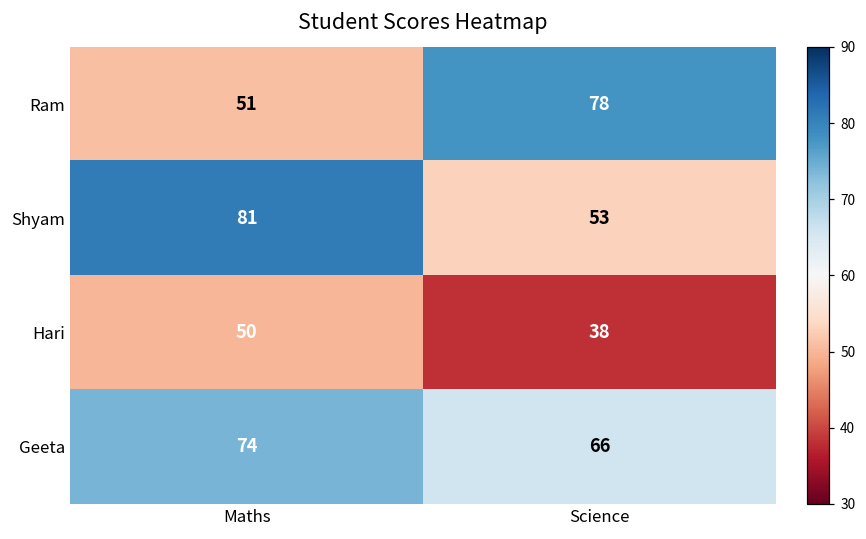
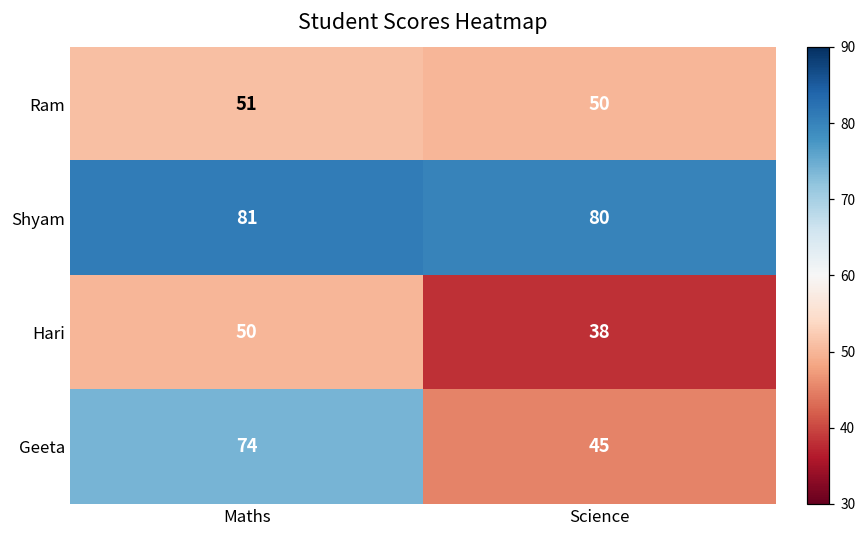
  {
    "Ram": {
      "Maths": 51,
-     "Science": 78
+     "Science": 50
    },
    "Shyam": {
      "Maths": 81,
-     "Science": 53
+     "Science": 80
    },
    "Hari": {
      "Maths": 50,
      "Science": 38
    },
    "Geeta": {
      "Maths": 74,
-     "Science": 66
+     "Science": 45
    }
  }
